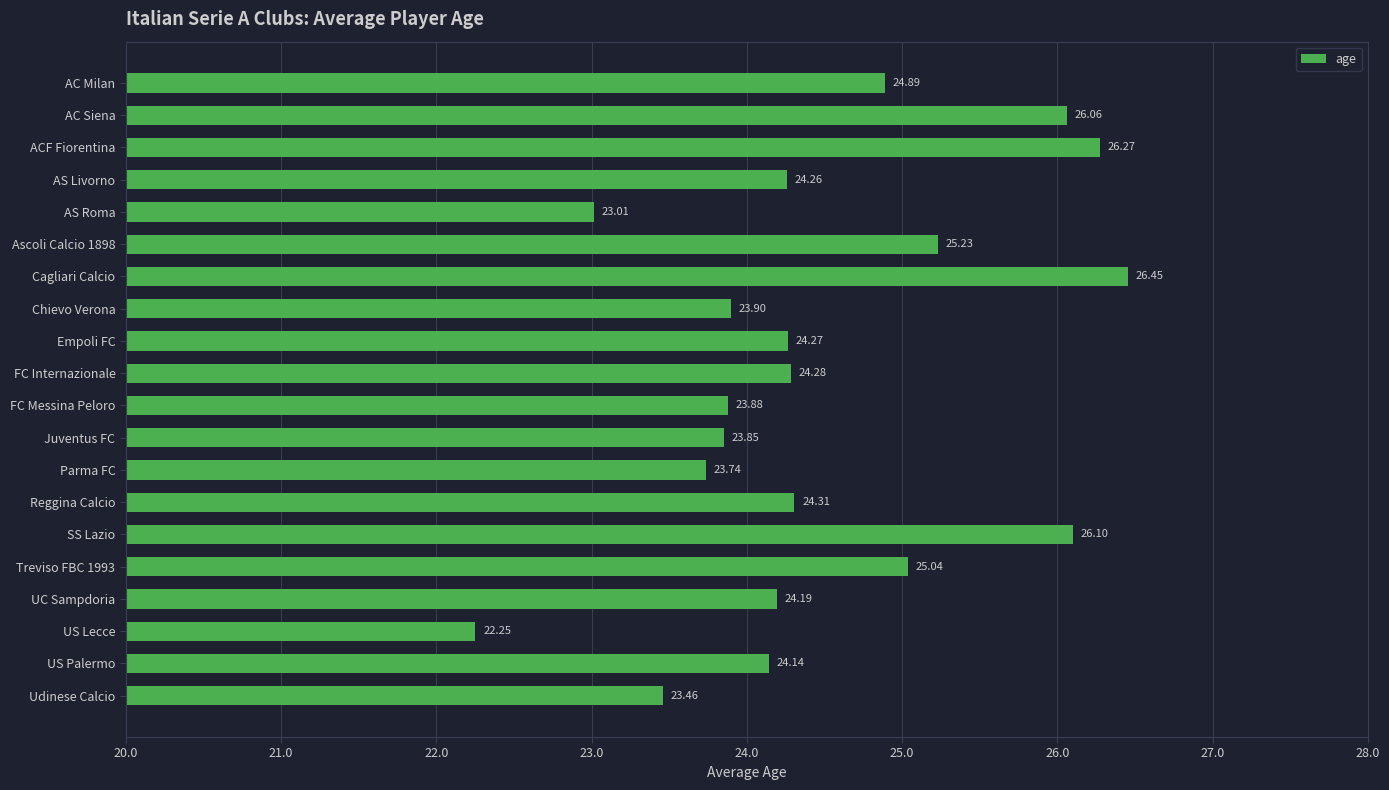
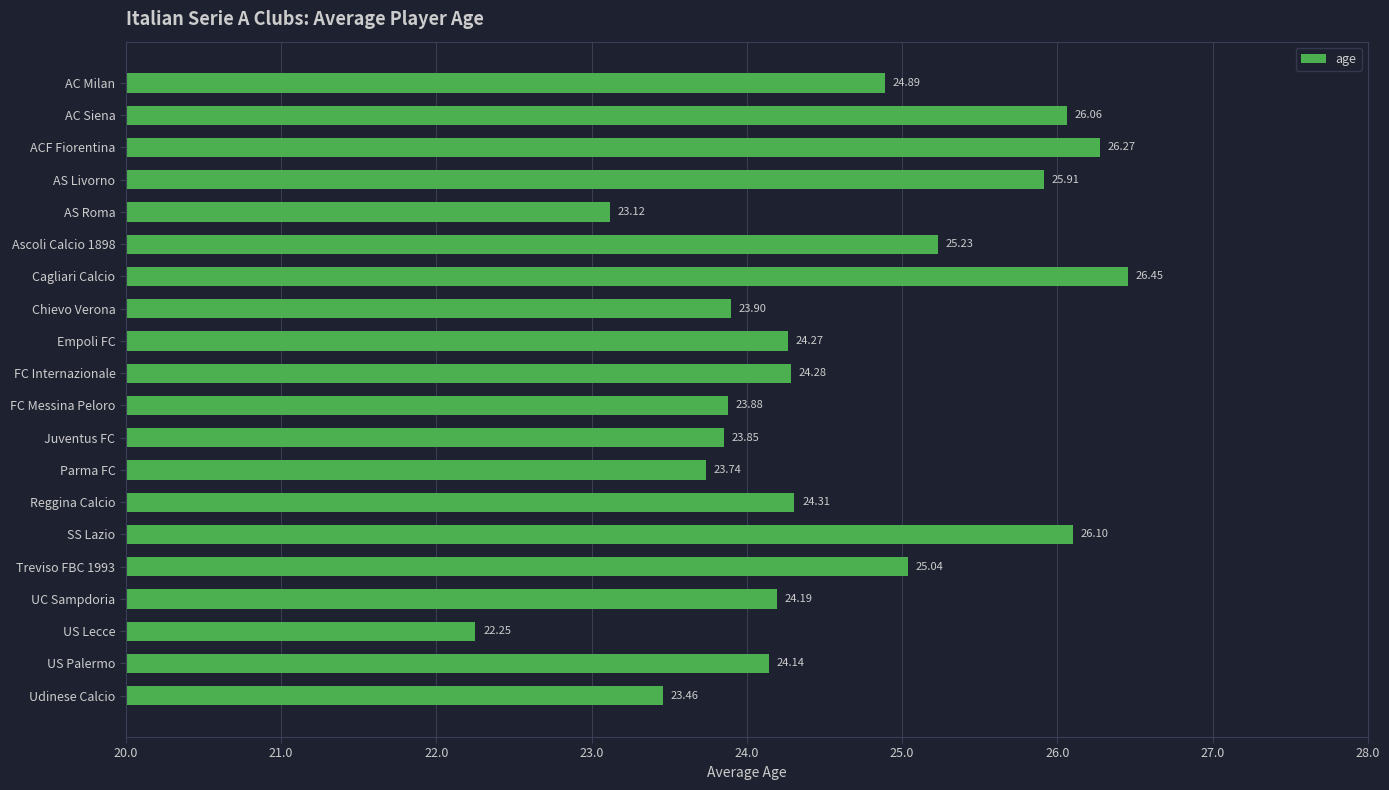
  {
    "AC Milan": 24.89,
    "AC Siena": 26.06,
    "ACF Fiorentina": 26.27,
-   "AS Livorno": 24.26,
-   "AS Roma": 23.01,
+   "AS Livorno": 25.91,
+   "AS Roma": 23.12,
    "Ascoli Calcio 1898": 25.23,
    "Cagliari Calcio": 26.45,
    "Chievo Verona": 23.90,
    "Empoli FC": 24.27,
    "FC Internazionale": 24.28,
    "FC Messina Peloro": 23.88,
    "Juventus FC": 23.85,
    "Parma FC": 23.74,
    "Reggina Calcio": 24.31,
    "SS Lazio": 26.10,
    "Treviso FBC 1993": 25.04,
    "UC Sampdoria": 24.19,
    "US Lecce": 22.25,
    "US Palermo": 24.14,
    "Udinese Calcio": 23.46
  }
